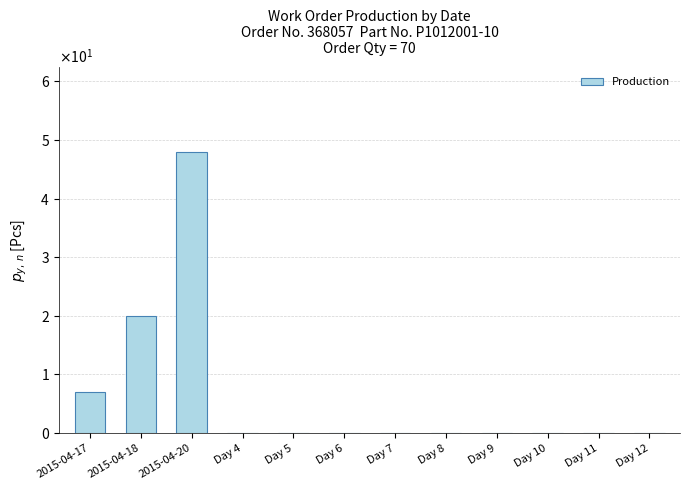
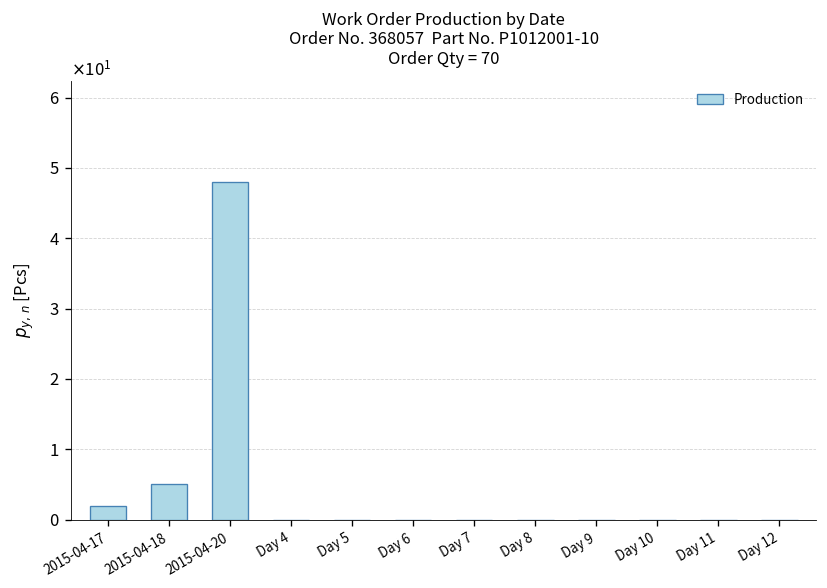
  {
-   "2015-04-17": 7,
-   "2015-04-18": 20,
+   "2015-04-17": 2,
+   "2015-04-18": 5,
    "2015-04-20": 48,
    "Day 4": 0,
    "Day 5": 0,
    "Day 6": 0,
    "Day 7": 0,
    "Day 8": 0,
    "Day 9": 0,
    "Day 10": 0,
    "Day 11": 0,
    "Day 12": 0
  }
